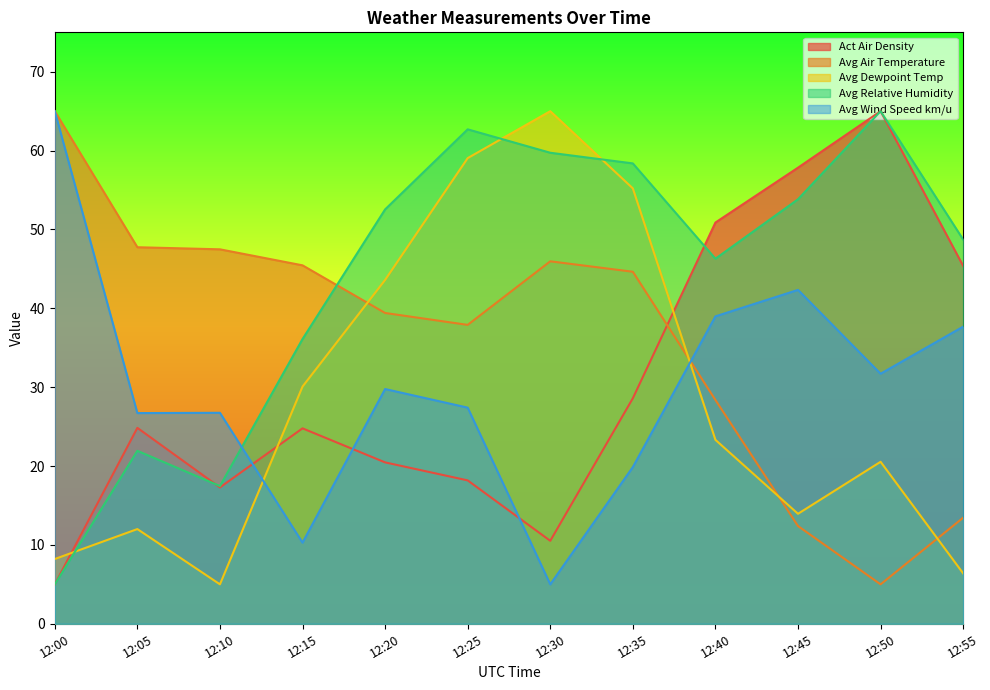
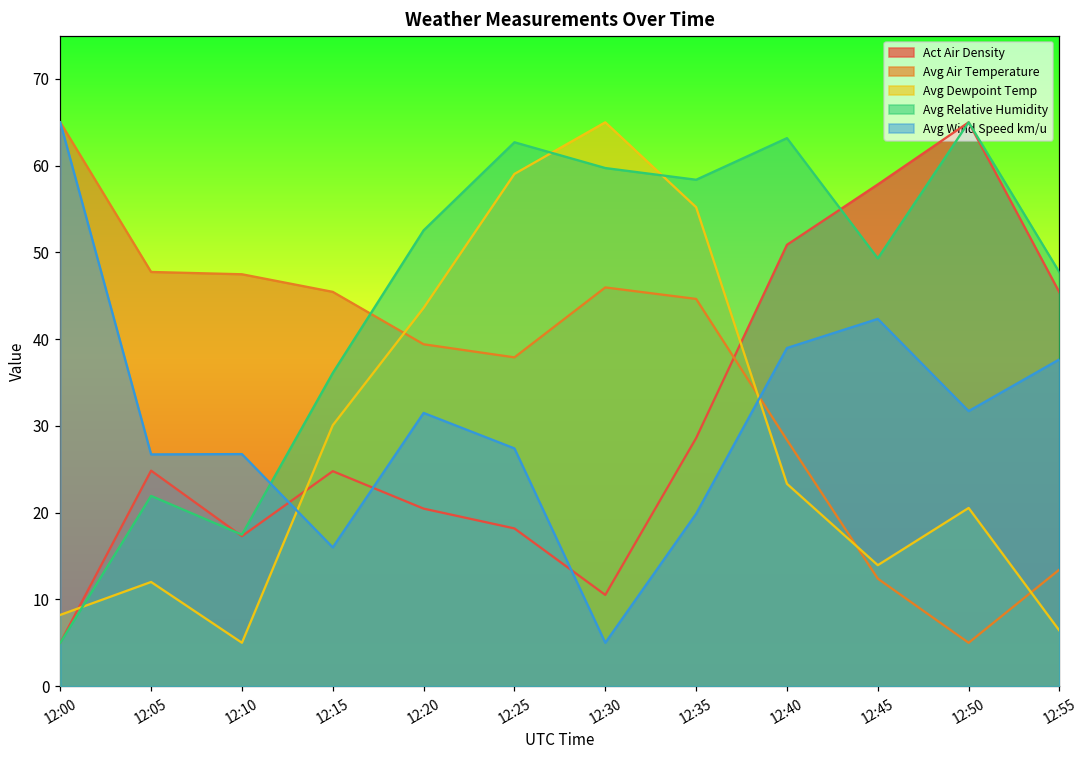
  {
    "Avg Relative Humidity": {
      "12:05": 22,
      "12:15": 36,
      "12:20": 53,
      "12:25": 63,
      "12:30": 60,
      "12:35": 58,
-     "12:40": 46,
-     "12:45": 54,
-     "12:55": 49
+     "12:40": 63,
+     "12:45": 49,
+     "12:55": 48
    },
    "Avg Wind Speed km/u": {
      "12:05": 27,
      "12:10": 27,
-     "12:15": 10,
-     "12:20": 30,
+     "12:15": 16,
+     "12:20": 31,
      "12:25": 27,
      "12:30": 5,
      "12:35": 20,
      "12:40": 39,
      "12:45": 42,
      "12:50": 32,
      "12:55": 38
    }
  }
